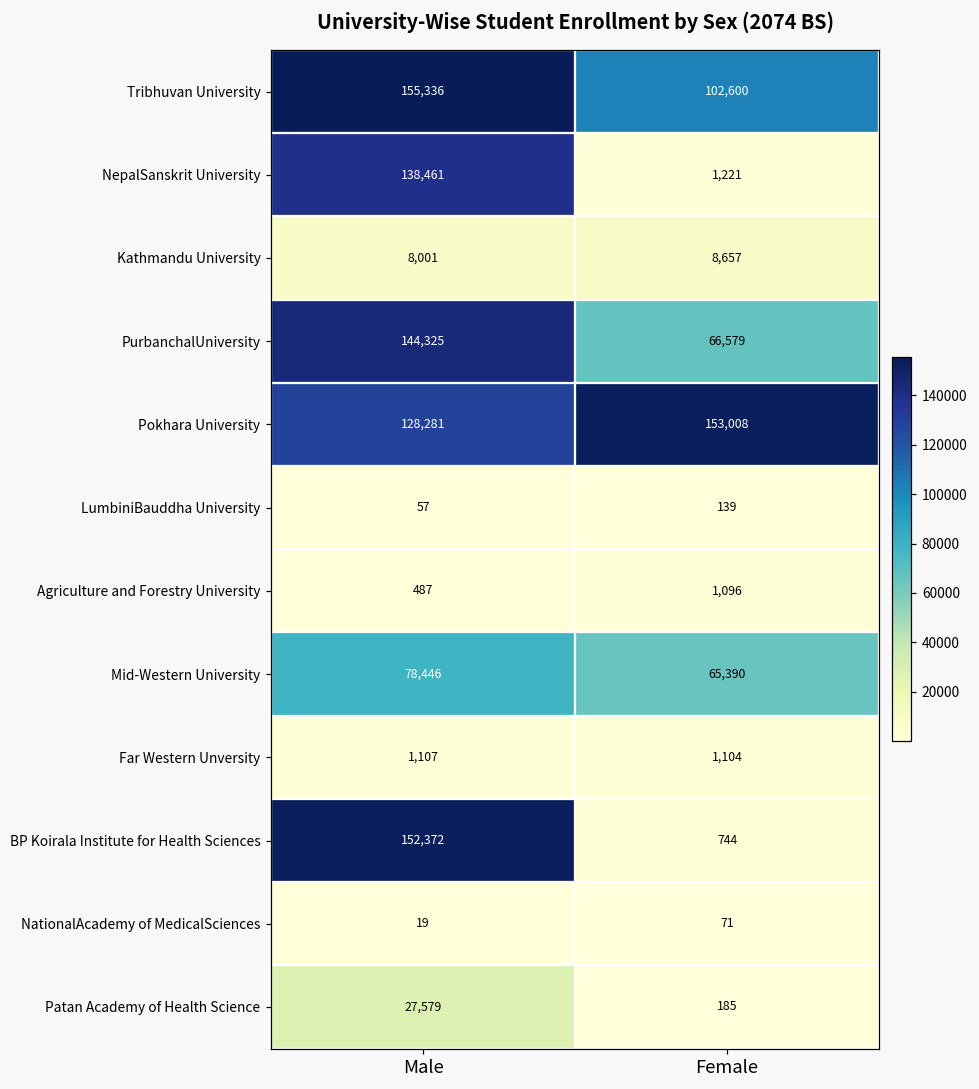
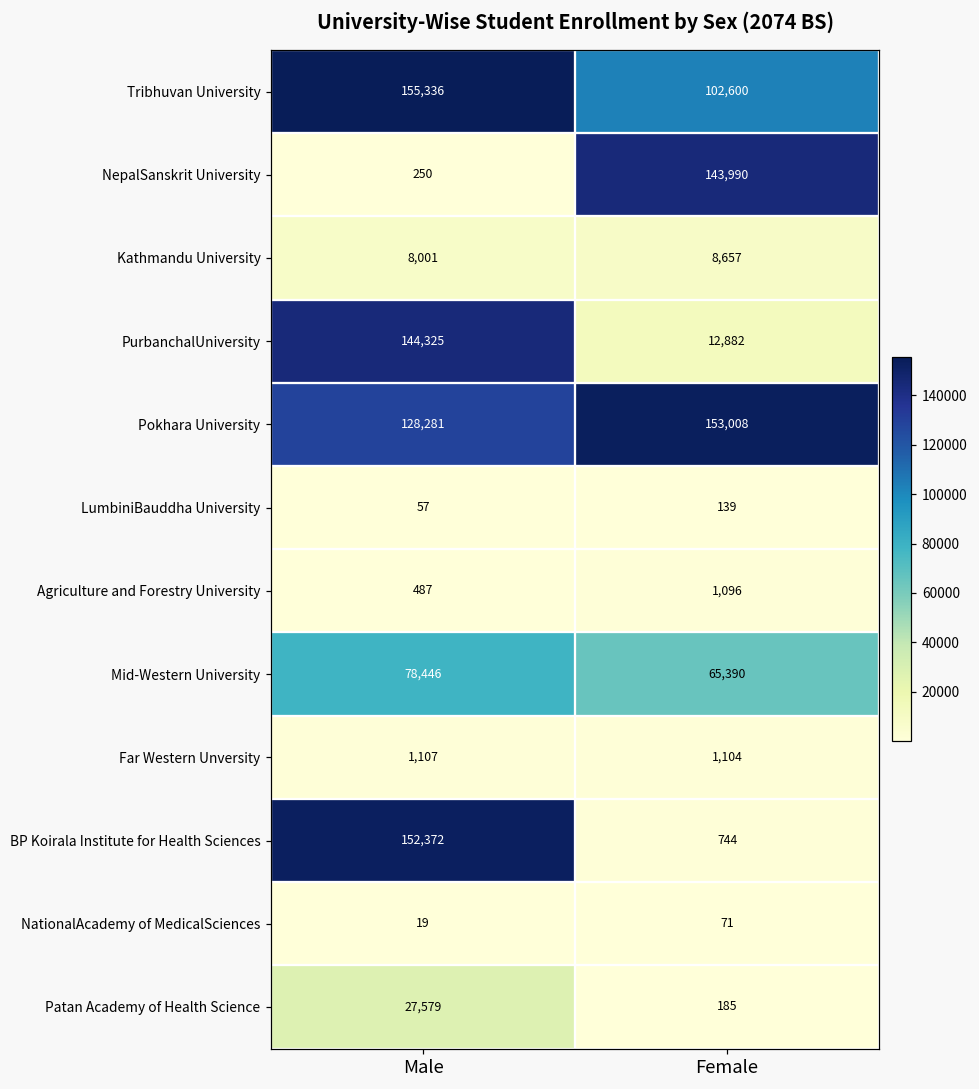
  {
    "Tribhuvan University": {
      "Male": "155,336",
      "Female": "102,600"
    },
    "NepalSanskrit University": {
-     "Male": "138,461",
-     "Female": "1,221"
+     "Male": "250",
+     "Female": "143,990"
    },
    "Kathmandu University": {
      "Male": "8,001",
      "Female": "8,657"
    },
    "PurbanchalUniversity": {
      "Male": "144,325",
-     "Female": "66,579"
+     "Female": "12,882"
    },
    "Pokhara University": {
      "Male": "128,281",
      "Female": "153,008"
    },
    "LumbiniBauddha University": {
      "Male": "57",
      "Female": "139"
    },
    "Agriculture and Forestry University": {
      "Male": "487",
      "Female": "1,096"
    },
    "Mid-Western University": {
      "Male": "78,446",
      "Female": "65,390"
    },
    "Far Western Unversity": {
      "Male": "1,107",
      "Female": "1,104"
    },
    "BP Koirala Institute for Health Sciences": {
      "Male": "152,372",
      "Female": "744"
    },
    "NationalAcademy of MedicalSciences": {
      "Male": "19",
      "Female": "71"
    },
    "Patan Academy of Health Science": {
      "Male": "27,579",
      "Female": "185"
    }
  }
